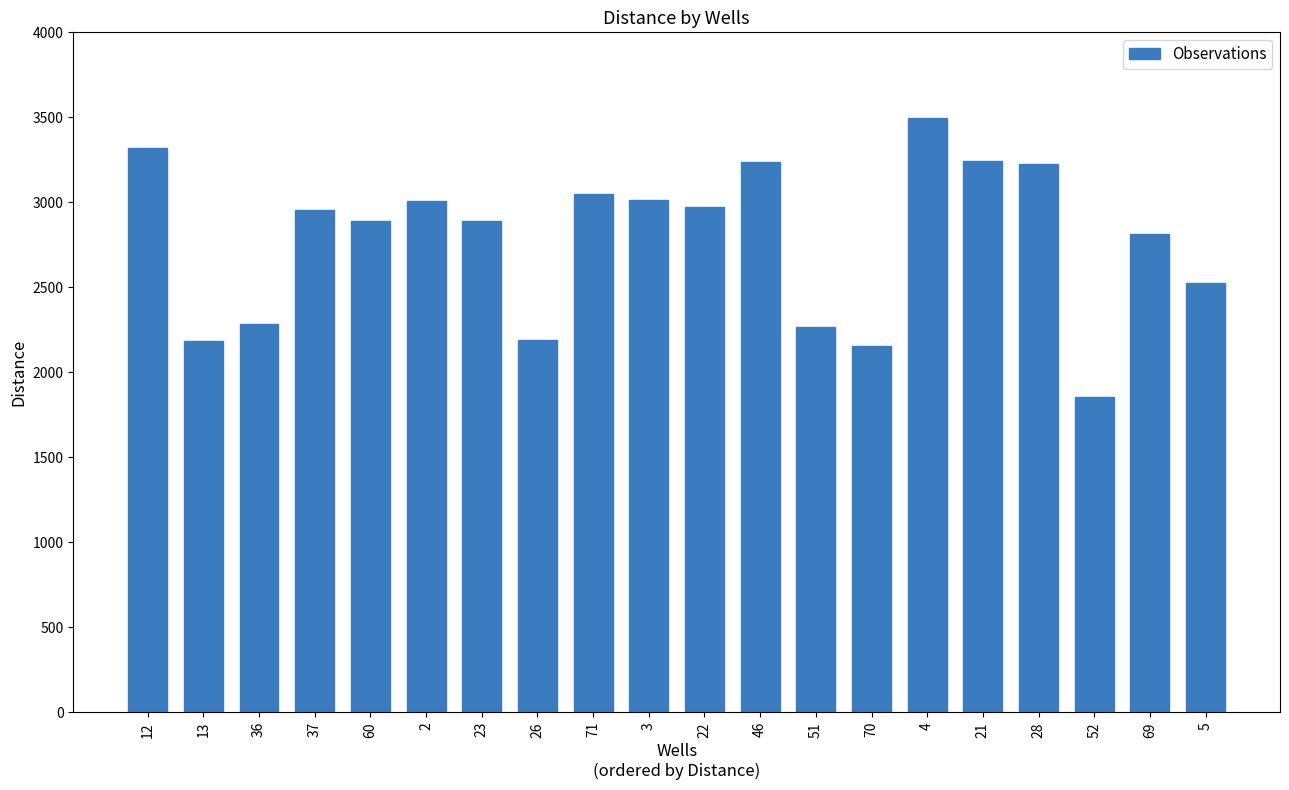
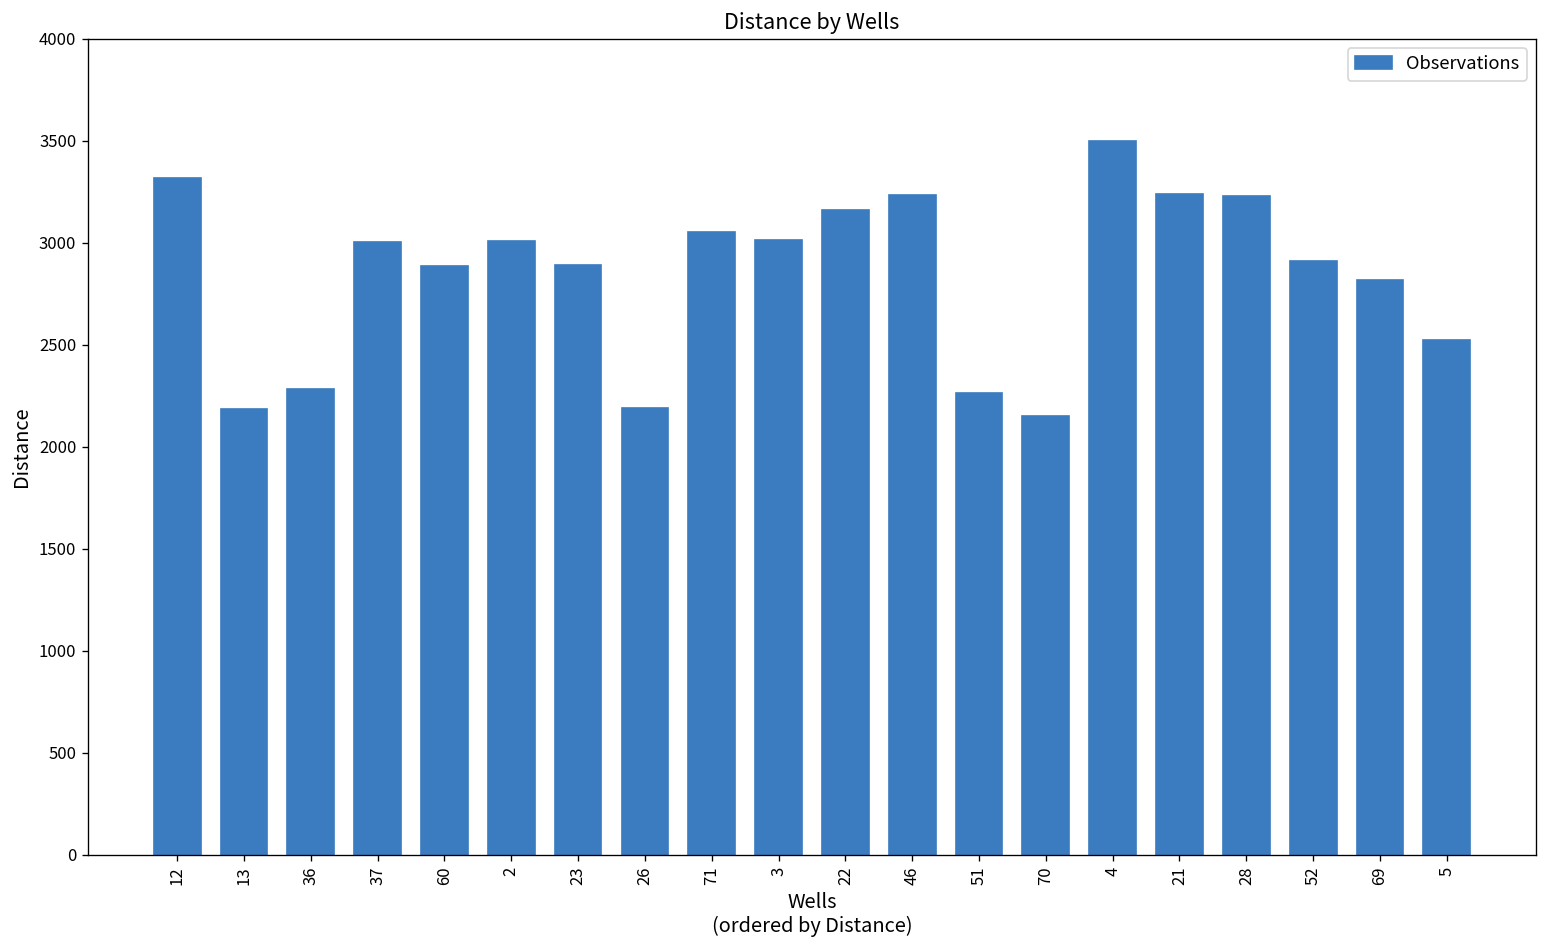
  {
    "12": 3320,
    "13": 2180,
    "36": 2280,
-   "37": 2960,
+   "37": 3000,
    "60": 2890,
    "2": 3010,
    "23": 2890,
    "26": 2190,
    "71": 3050,
    "3": 3010,
-   "22": 2970,
+   "22": 3160,
    "46": 3240,
    "51": 2270,
    "70": 2150,
    "4": 3500,
    "21": 3240,
    "28": 3230,
-   "52": 1860,
+   "52": 2910,
    "69": 2820,
    "5": 2520
  }
